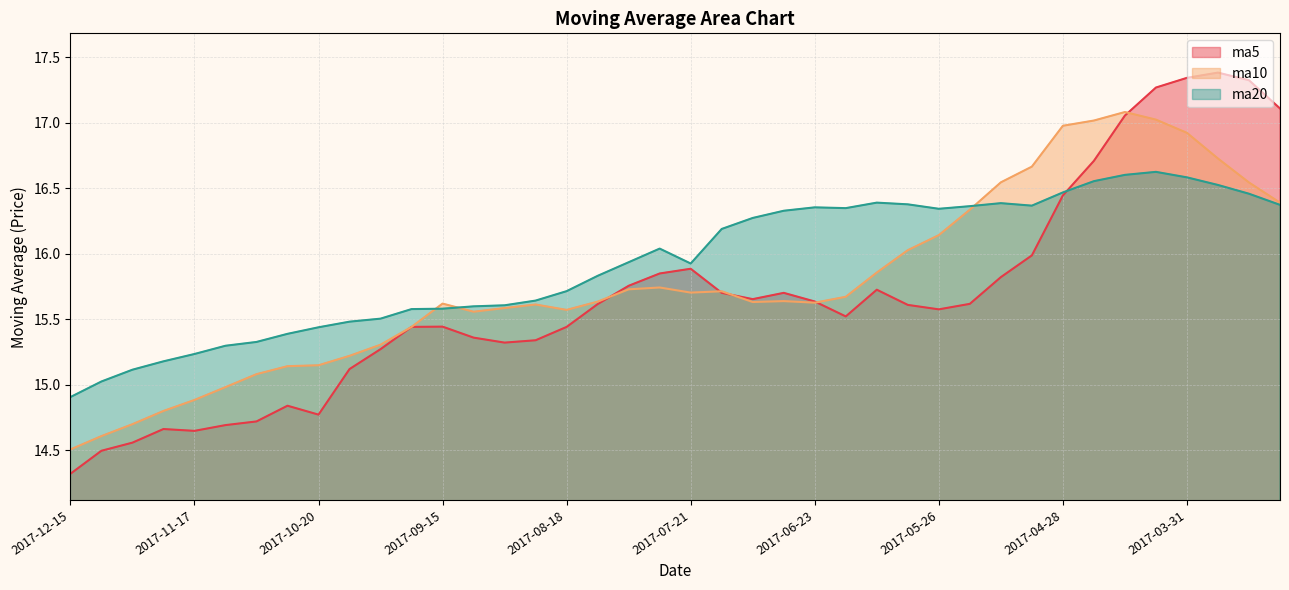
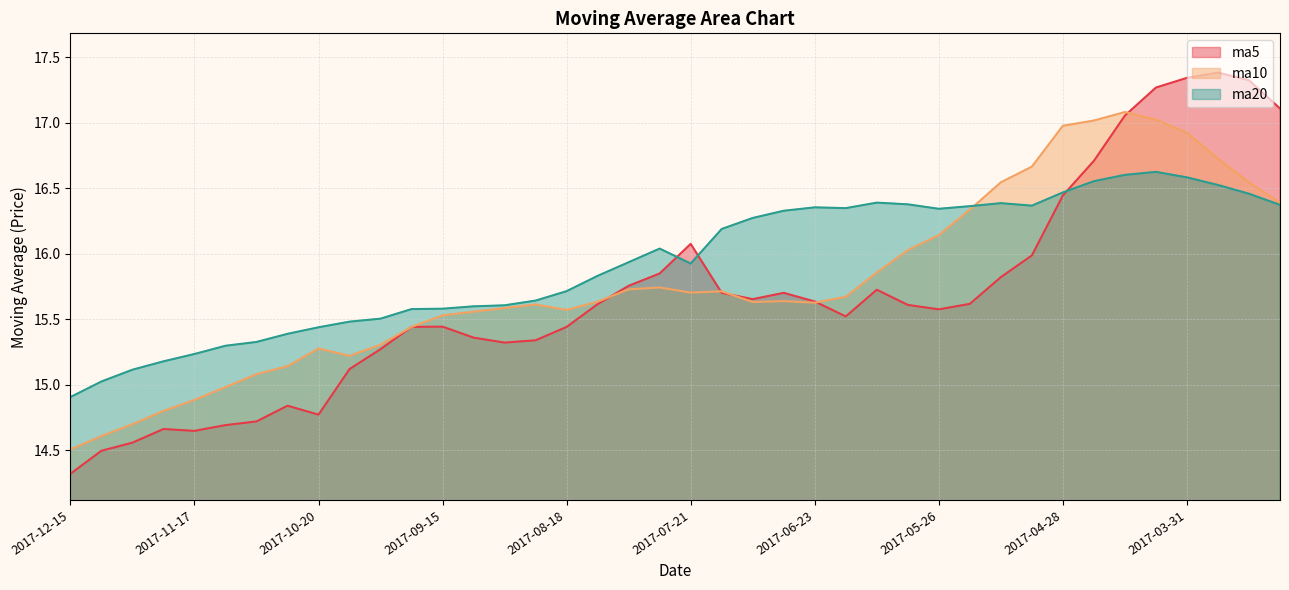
  {
    "ma5": {
      "2017-12-15": 14.32,
      "2017-11-17": 14.65,
      "2017-10-20": 14.77,
      "2017-09-15": 15.44,
      "2017-08-18": 15.44,
-     "2017-07-21": 15.89,
+     "2017-07-21": 16.08,
      "2017-05-26": 15.58,
      "2017-04-28": 16.45
    },
    "ma10": {
      "2017-12-15": 14.51,
      "2017-11-17": 14.88,
-     "2017-10-20": 15.15,
-     "2017-09-15": 15.62,
+     "2017-10-20": 15.28,
+     "2017-09-15": 15.53,
      "2017-08-18": 15.57,
      "2017-07-21": 15.70,
      "2017-05-26": 16.14,
      "2017-04-28": 16.98,
      "2017-03-31": 16.92
    },
    "ma20": {
      "2017-12-15": 14.91,
      "2017-11-17": 15.24,
      "2017-10-20": 15.44,
      "2017-09-15": 15.58,
      "2017-08-18": 15.72,
      "2017-07-21": 15.93,
      "2017-06-23": 16.36,
      "2017-05-26": 16.34,
      "2017-04-28": 16.47,
      "2017-03-31": 16.58
    }
  }
